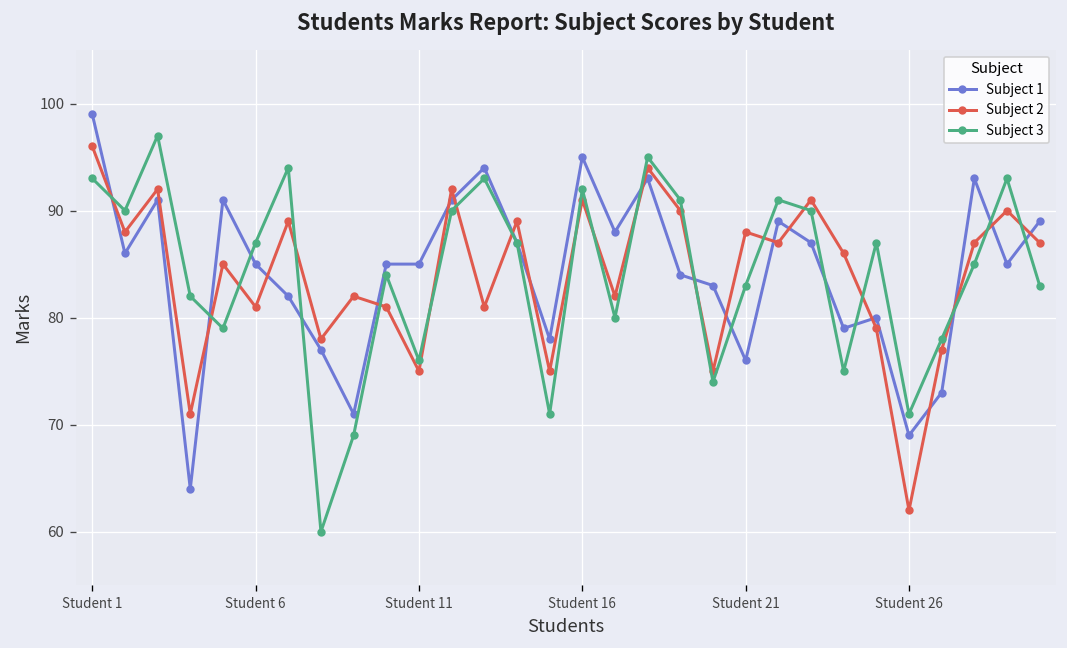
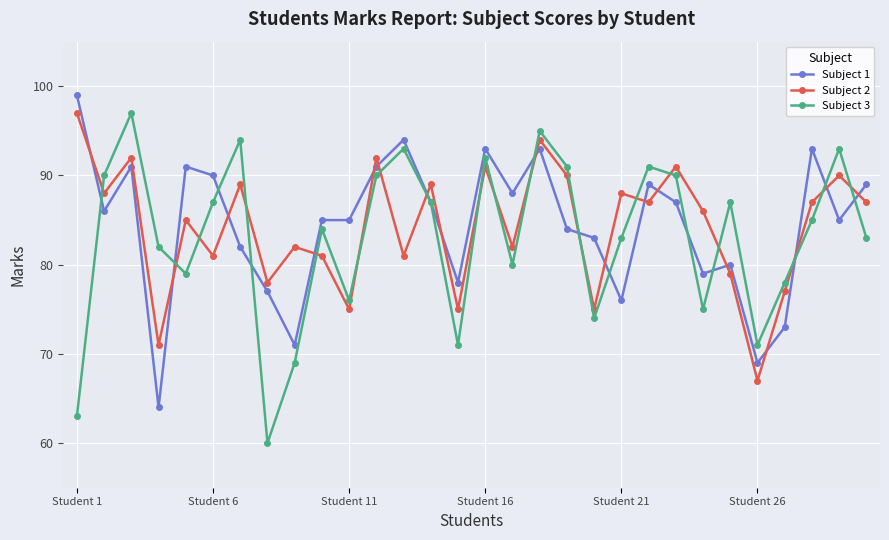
  {
    "Subject 1": {
      "Student 1": 99,
-     "Student 6": 85,
+     "Student 6": 90,
      "Student 11": 85,
-     "Student 16": 95,
+     "Student 16": 93,
      "Student 21": 76,
      "Student 26": 69
    },
    "Subject 2": {
-     "Student 1": 96,
+     "Student 1": 97,
      "Student 6": 81,
      "Student 11": 75,
      "Student 16": 91,
      "Student 21": 88,
-     "Student 26": 62
+     "Student 26": 67
    },
    "Subject 3": {
-     "Student 1": 93,
+     "Student 1": 63,
      "Student 6": 87,
      "Student 11": 76,
      "Student 16": 92,
      "Student 21": 83,
      "Student 26": 71
    }
  }
